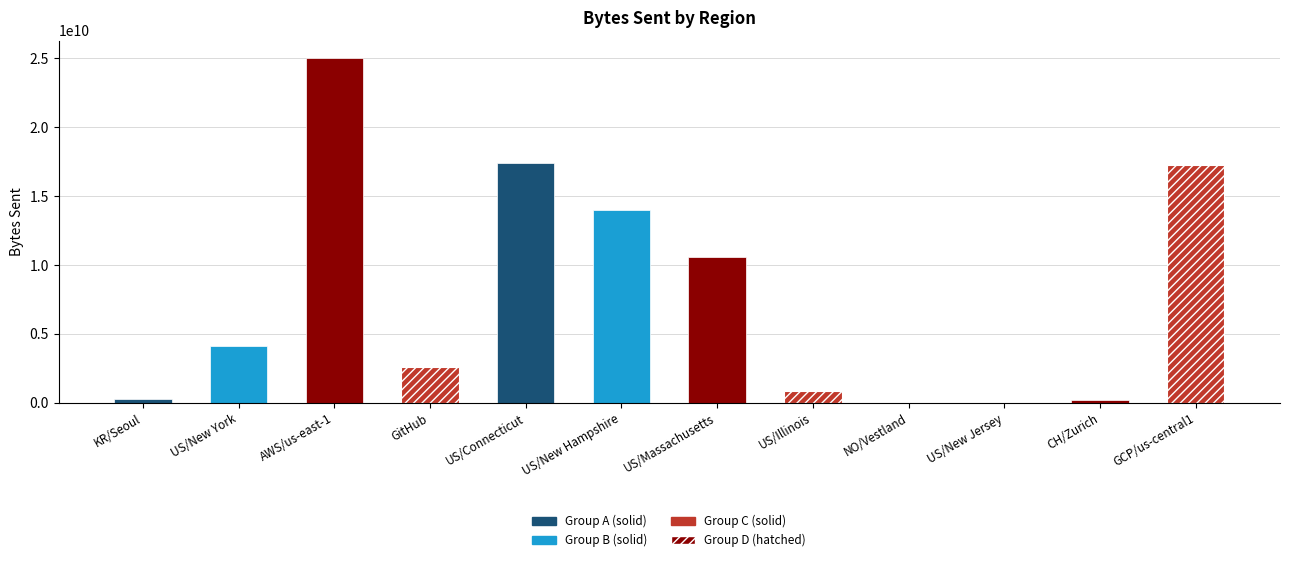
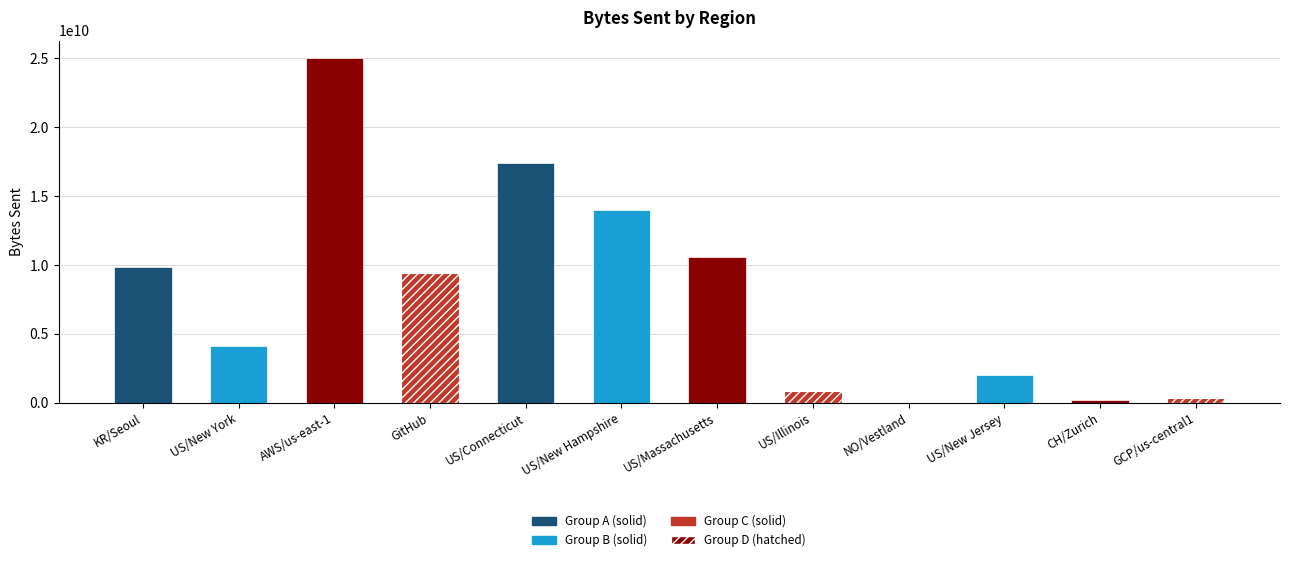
  {
-   "KR/Seoul": 300000000,
+   "KR/Seoul": 9800000000,
    "US/New York": 4100000000,
    "AWS/us-east-1": 25000000000,
-   "GitHub": 2600000000,
+   "GitHub": 9400000000,
    "US/Connecticut": 17400000000,
    "US/New Hampshire": 14000000000,
    "US/Massachusetts": 10500000000,
    "US/Illinois": 900000000,
-   "US/New Jersey": 0,
+   "US/New Jersey": 2000000000,
    "CH/Zurich": 200000000,
-   "GCP/us-central1": 17300000000
+   "GCP/us-central1": 300000000
  }
